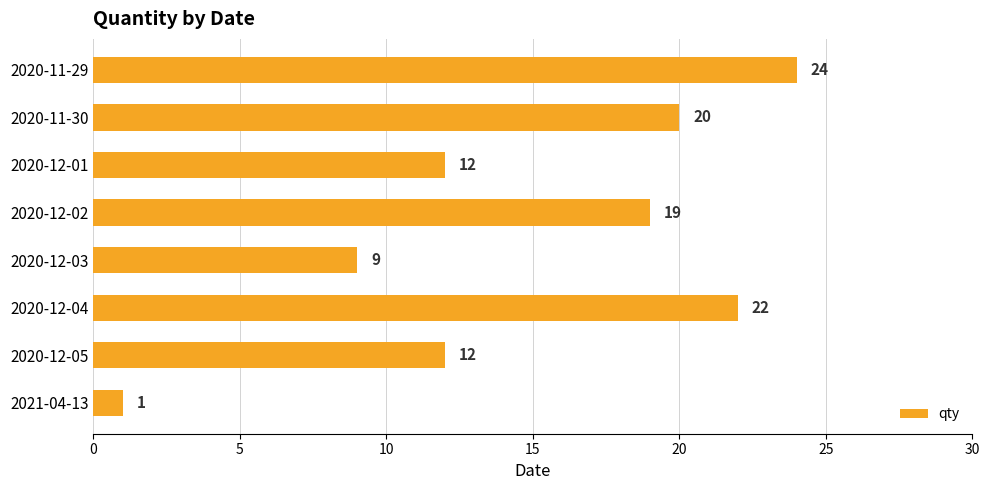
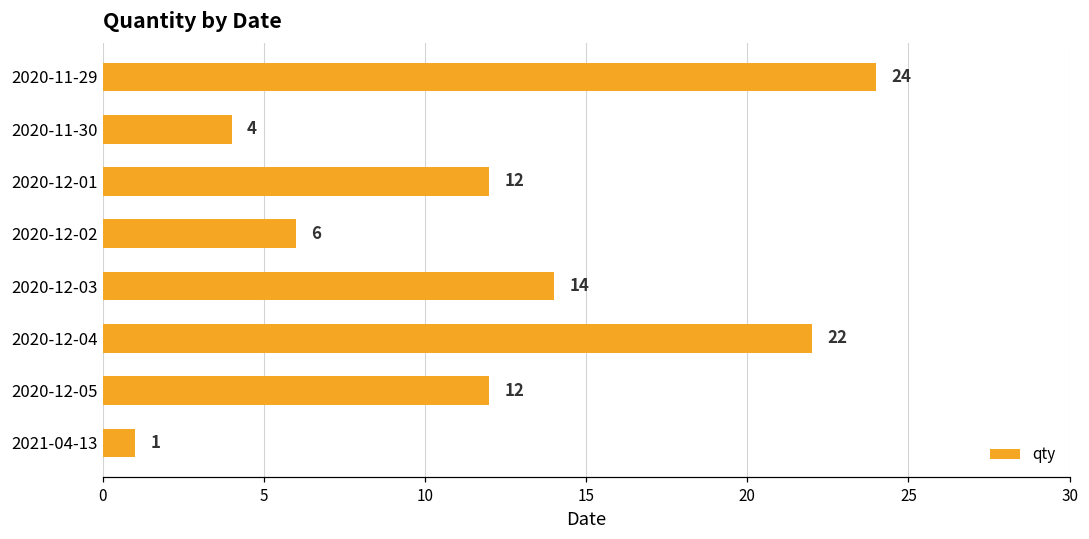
  {
    "2020-11-29": 24,
-   "2020-11-30": 20,
+   "2020-11-30": 4,
    "2020-12-01": 12,
-   "2020-12-02": 19,
-   "2020-12-03": 9,
+   "2020-12-02": 6,
+   "2020-12-03": 14,
    "2020-12-04": 22,
    "2020-12-05": 12,
    "2021-04-13": 1
  }
